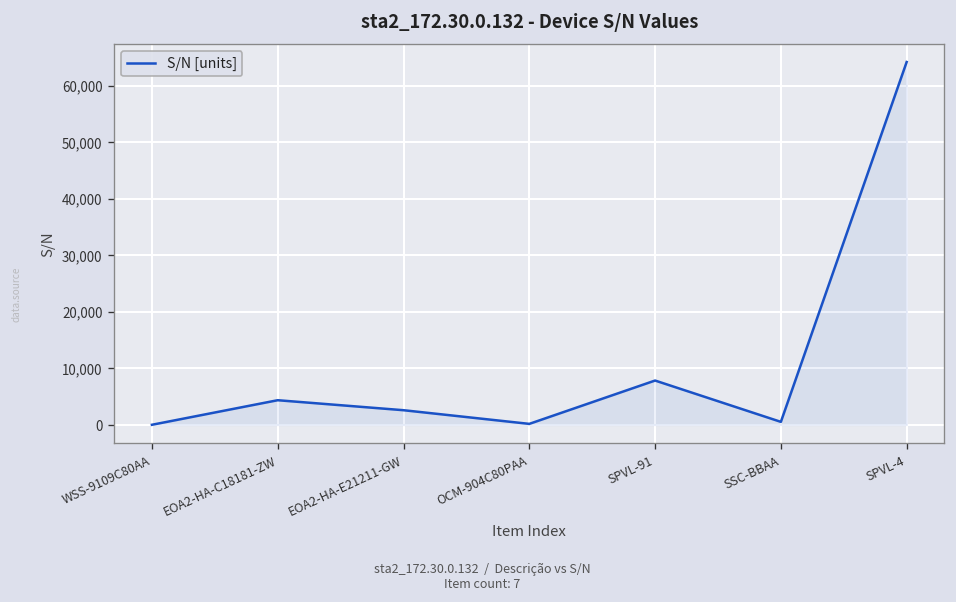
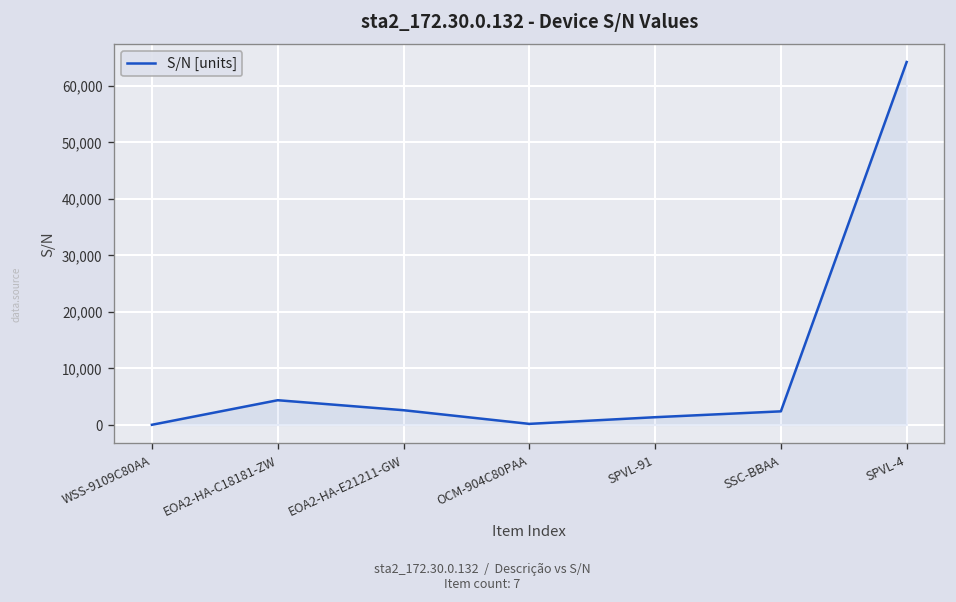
  {
    "WSS-9109C80AA": "0",
    "EOA2-HA-C18181-ZW": "4,000",
    "EOA2-HA-E21211-GW": "3,000",
    "OCM-904C80PAA": "0",
-   "SPVL-91": "8,000",
-   "SSC-BBAA": "1,000",
+   "SPVL-91": "1,000",
+   "SSC-BBAA": "2,000",
    "SPVL-4": "64,000"
  }
